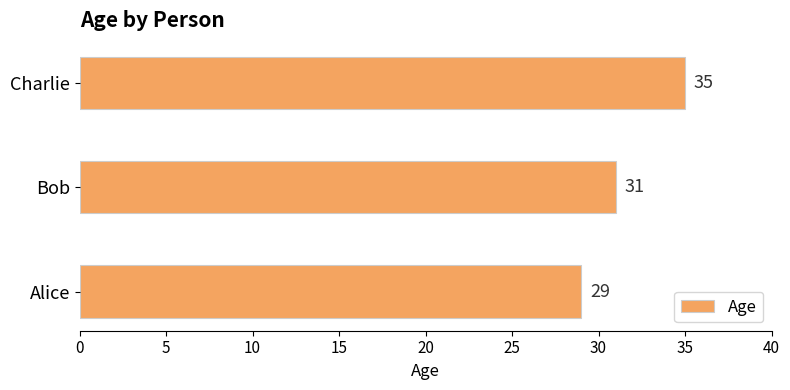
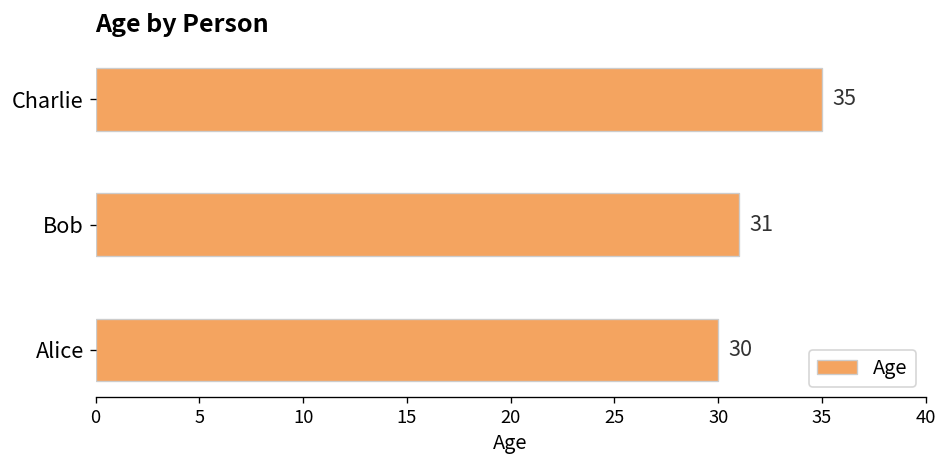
  {
    "Charlie": 35,
    "Bob": 31,
-   "Alice": 29
+   "Alice": 30
  }
